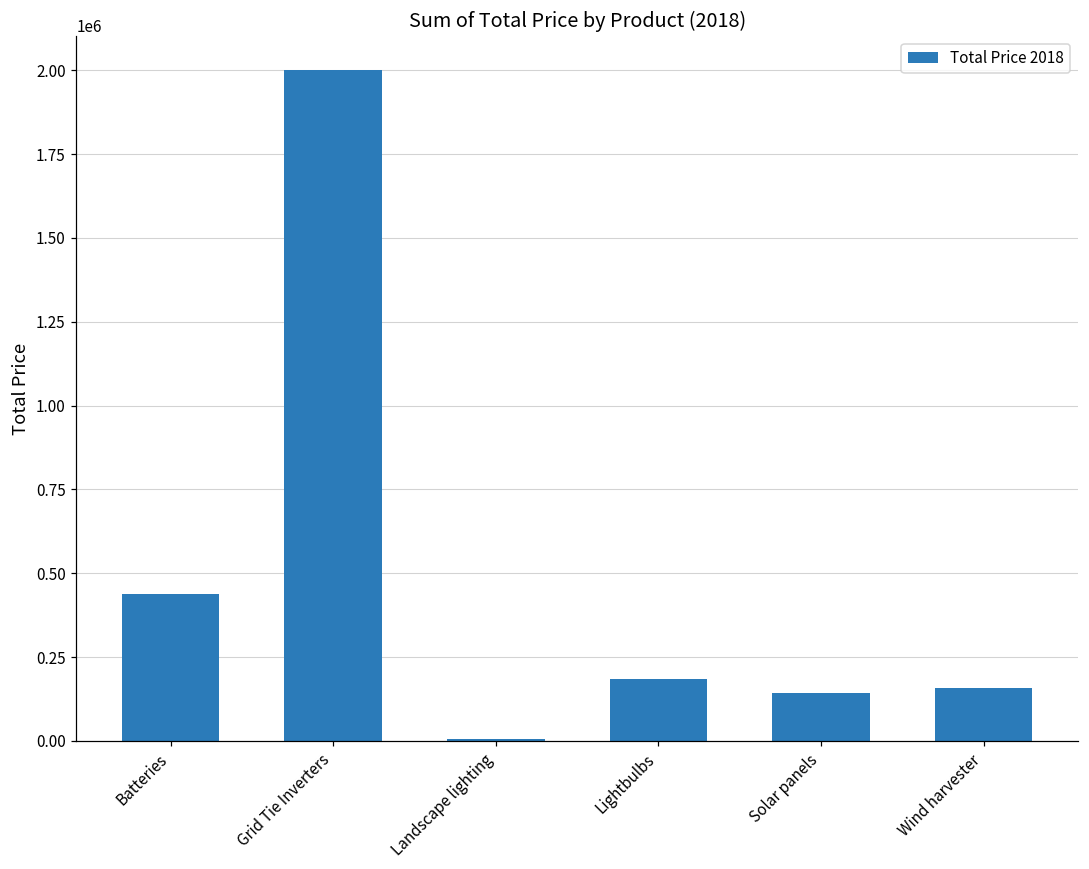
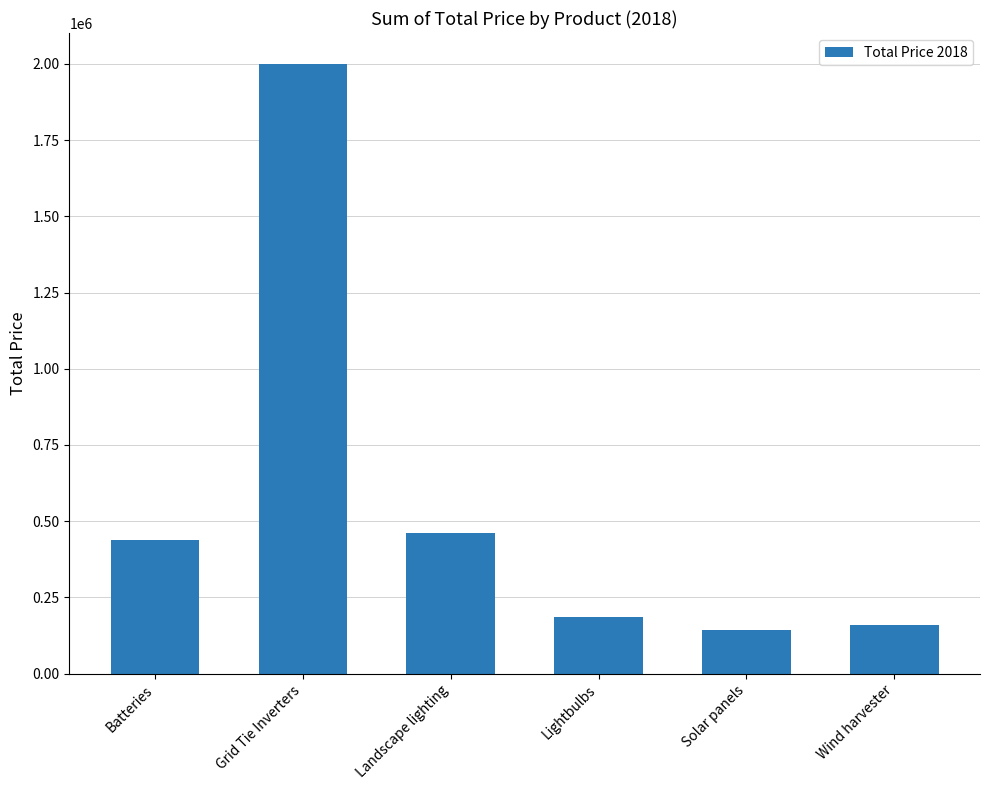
  {
    "Batteries": 440000,
    "Grid Tie Inverters": 2000000,
-   "Landscape lighting": 0,
+   "Landscape lighting": 460000,
    "Lightbulbs": 190000,
    "Solar panels": 140000,
    "Wind harvester": 160000
  }
